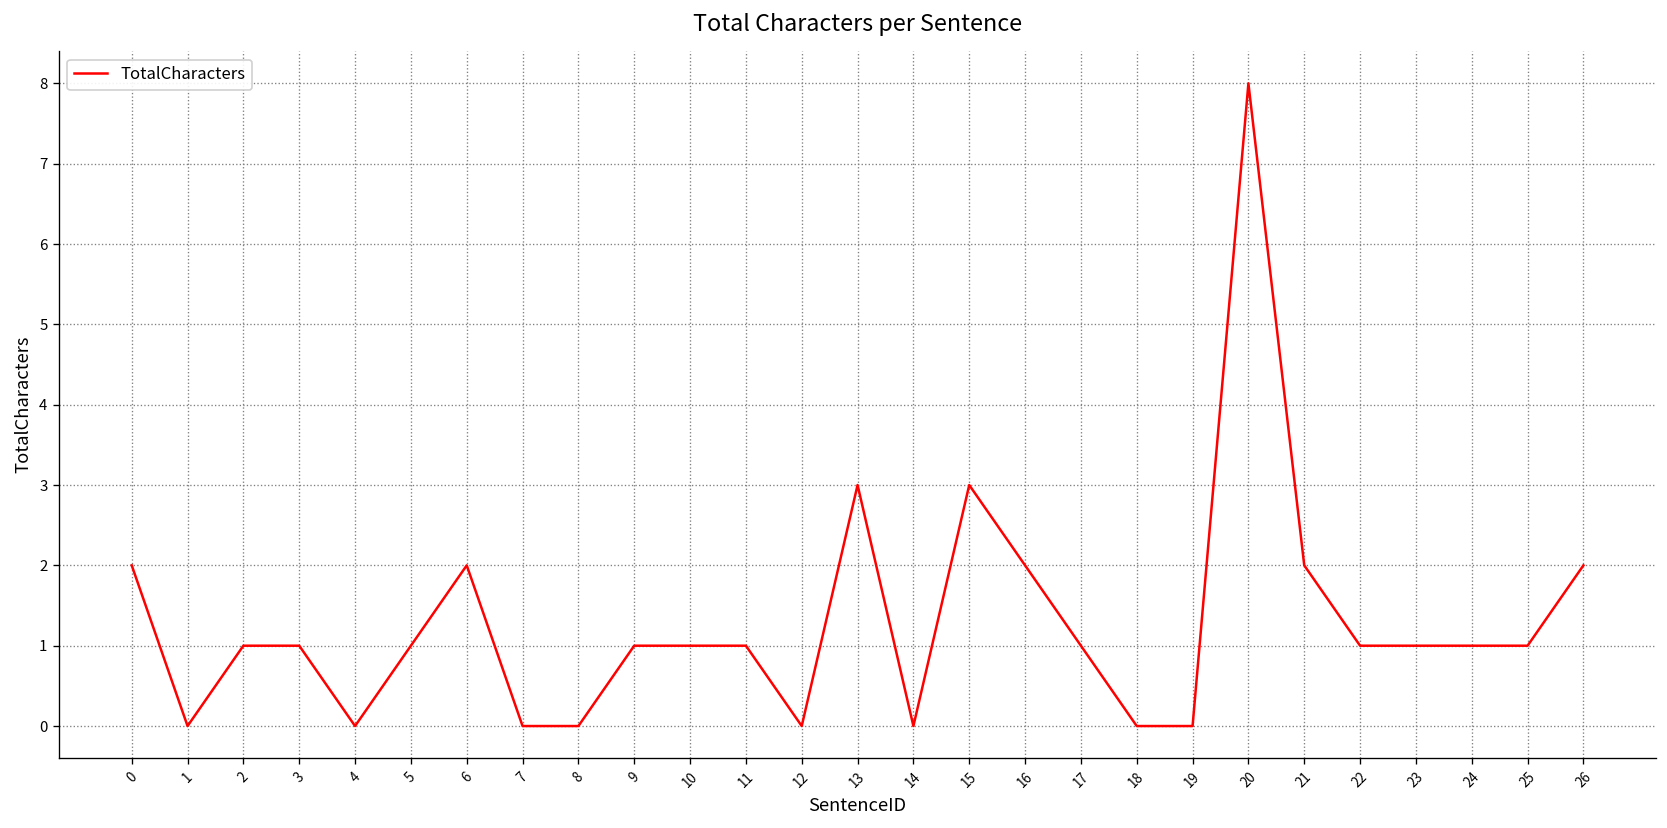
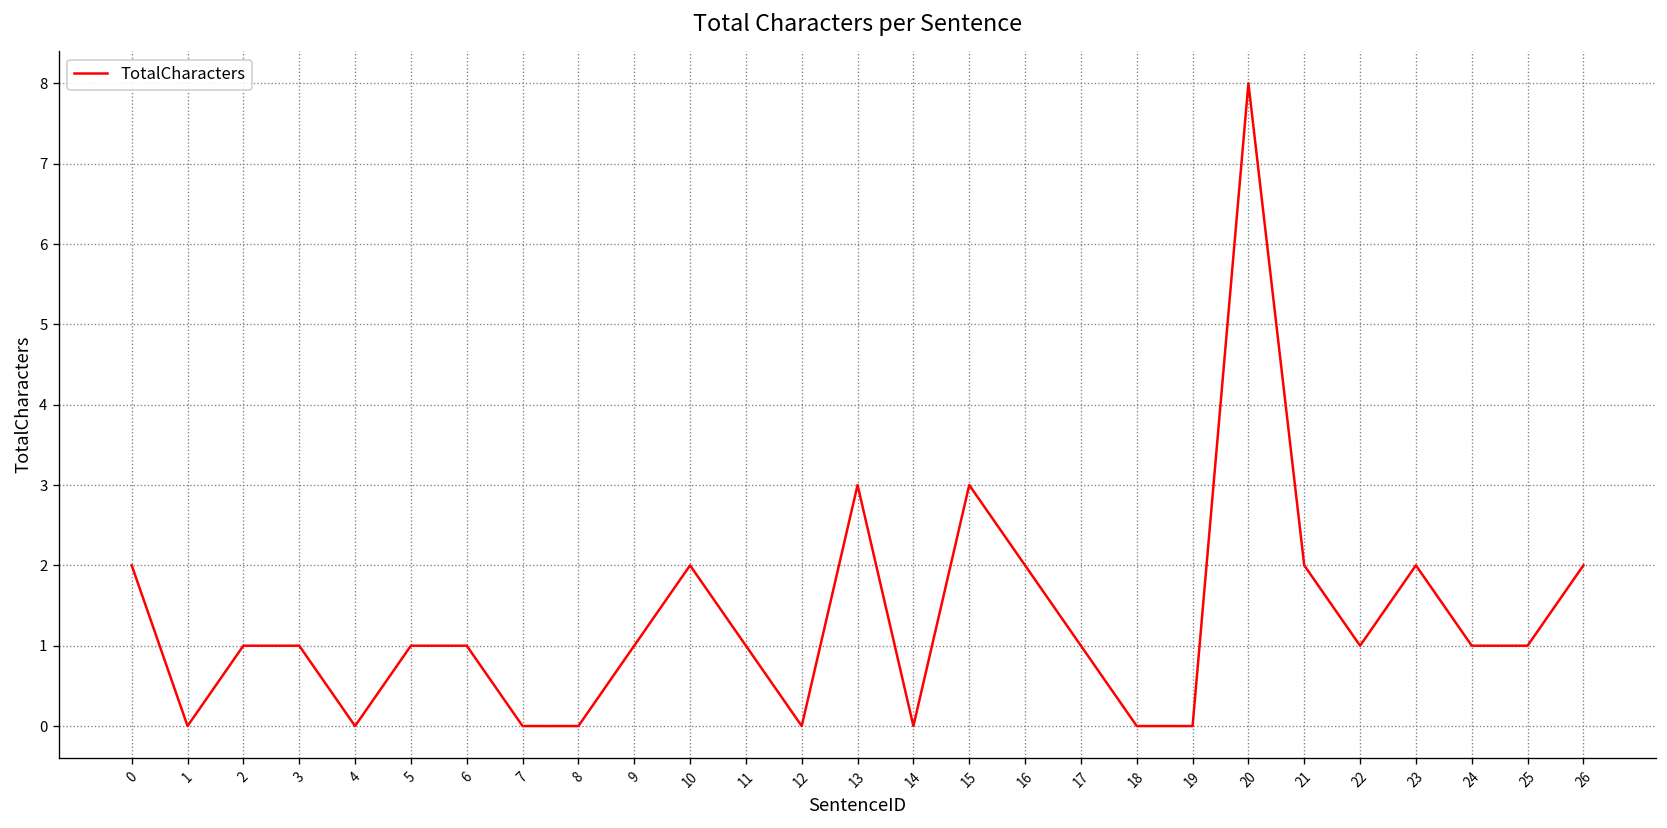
  {
    "0": 2,
    "1": 0,
    "2": 1,
    "3": 1,
    "4": 0,
    "5": 1,
-   "6": 2,
+   "6": 1,
    "7": 0,
    "8": 0,
    "9": 1,
-   "10": 1,
+   "10": 2,
    "11": 1,
    "12": 0,
    "13": 3,
    "14": 0,
    "15": 3,
    "16": 2,
    "17": 1,
    "18": 0,
    "19": 0,
    "20": 8,
    "21": 2,
    "22": 1,
-   "23": 1,
+   "23": 2,
    "24": 1,
    "25": 1,
    "26": 2
  }
